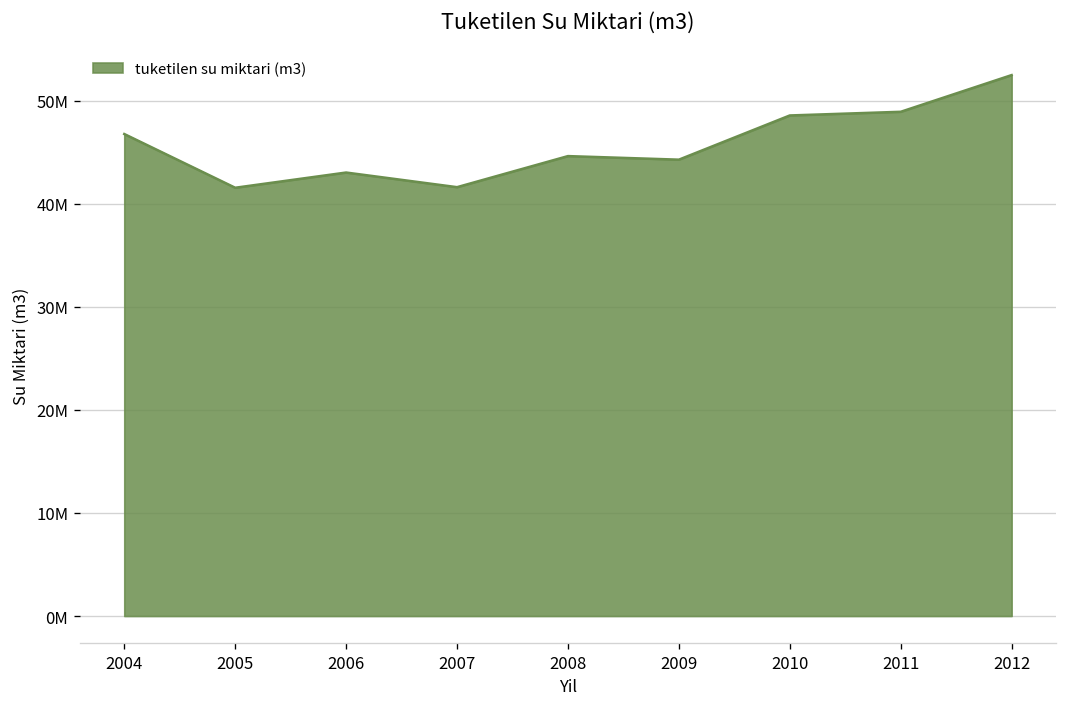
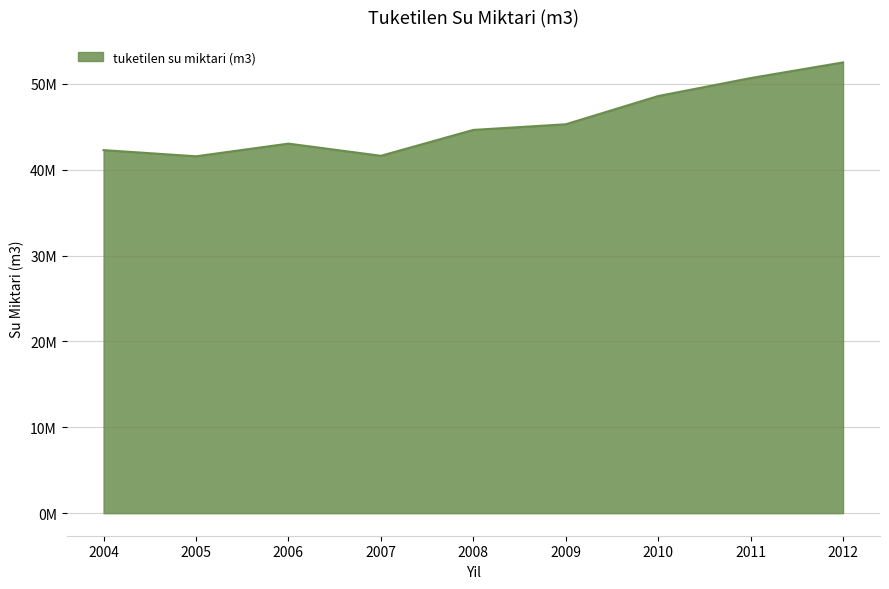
  {
-   "2004": 47000000,
+   "2004": 42000000,
    "2005": 42000000,
    "2006": 43000000,
    "2007": 42000000,
    "2008": 45000000,
-   "2009": 44000000,
+   "2009": 45000000,
    "2010": 49000000,
-   "2011": 49000000,
+   "2011": 51000000,
    "2012": 52000000
  }
